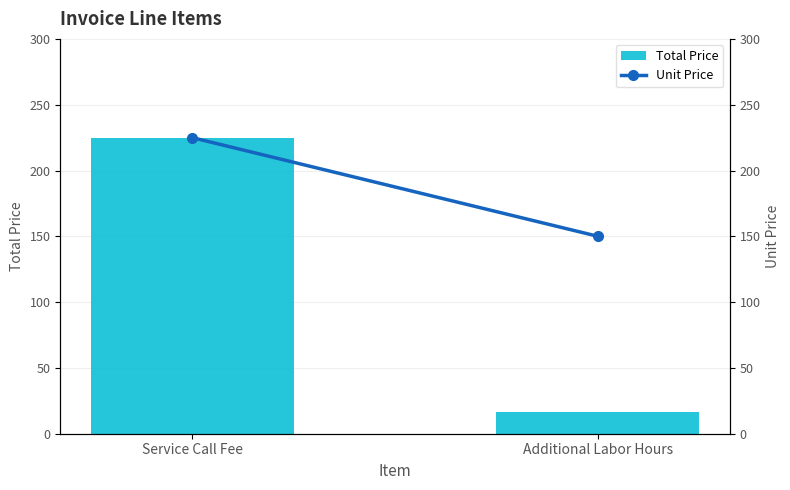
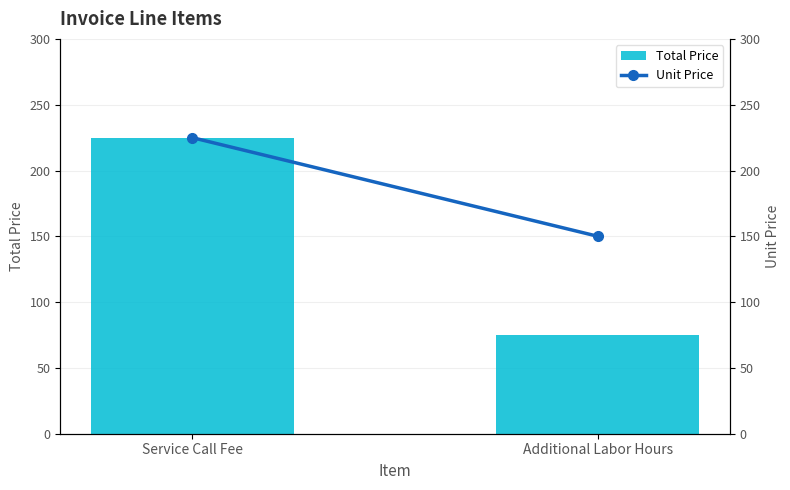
  {
    "Total Price": {
      "Service Call Fee": 225,
-     "Additional Labor Hours": 16
+     "Additional Labor Hours": 75
    },
    "Unit Price": {
      "Service Call Fee": 225,
      "Additional Labor Hours": 150
    }
  }
